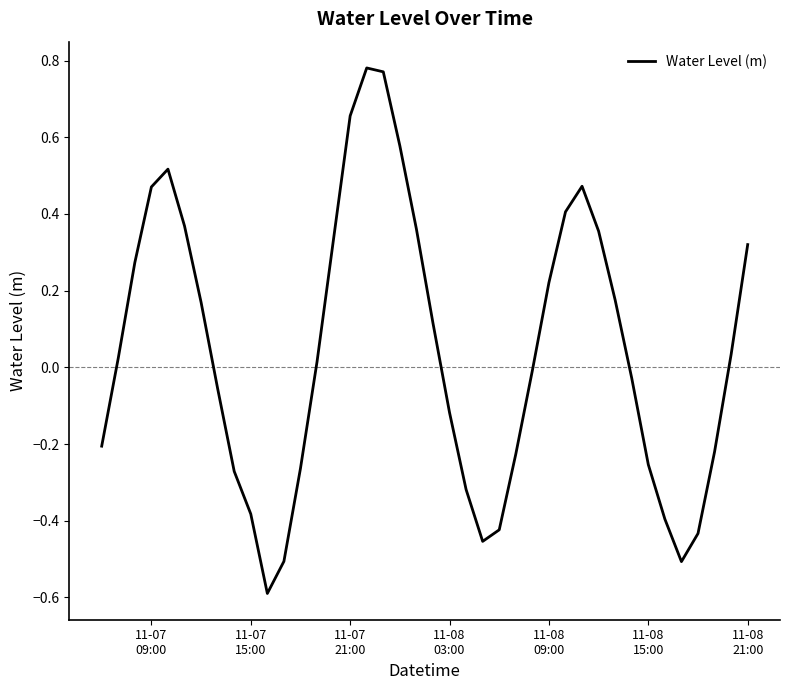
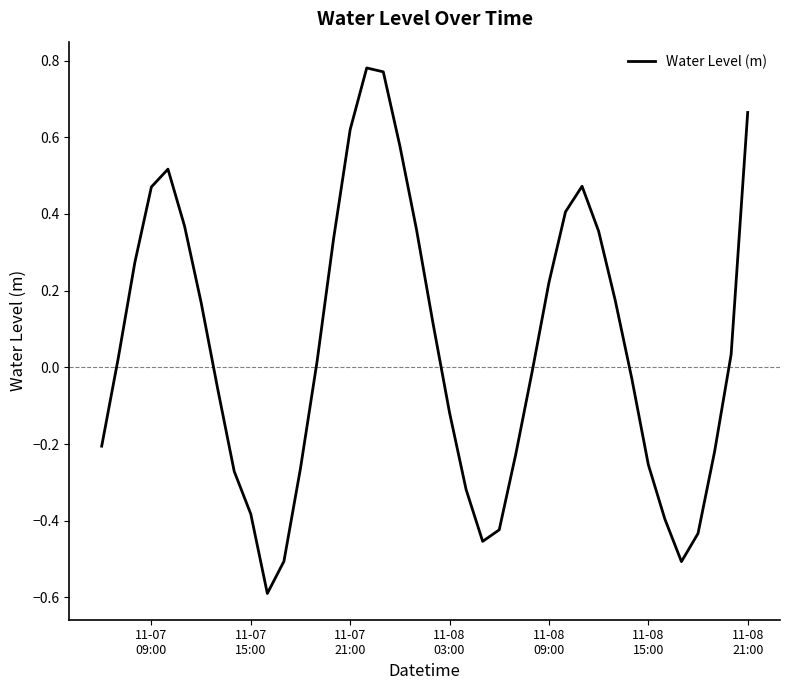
  {
    "11-07 09:00": 0.47,
    "11-07 15:00": -0.38,
-   "11-07 21:00": 0.66,
+   "11-07 21:00": 0.62,
    "11-08 03:00": -0.12,
    "11-08 09:00": 0.22,
    "11-08 15:00": -0.25,
-   "11-08 21:00": 0.32
+   "11-08 21:00": 0.66
  }
